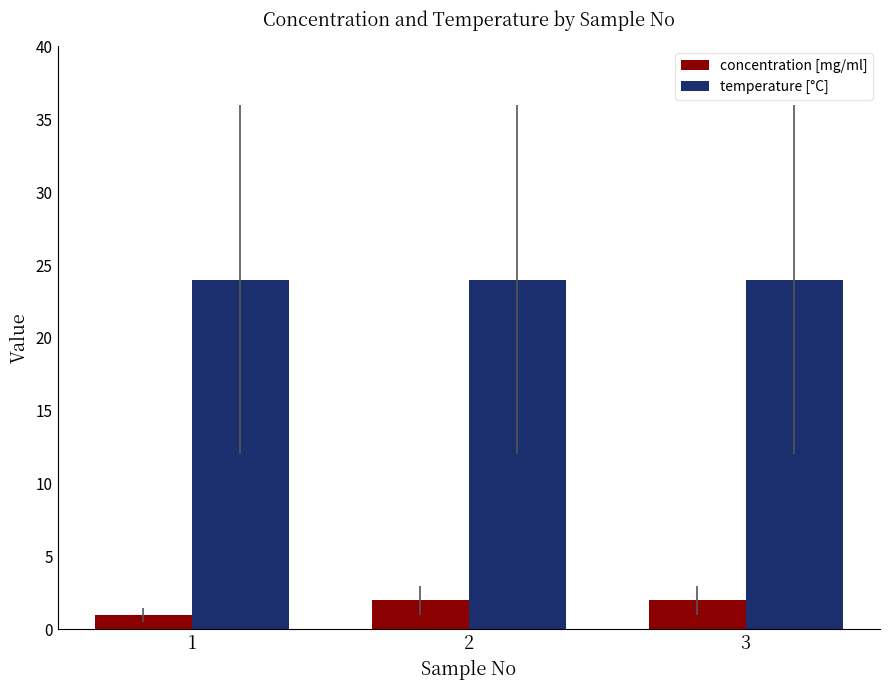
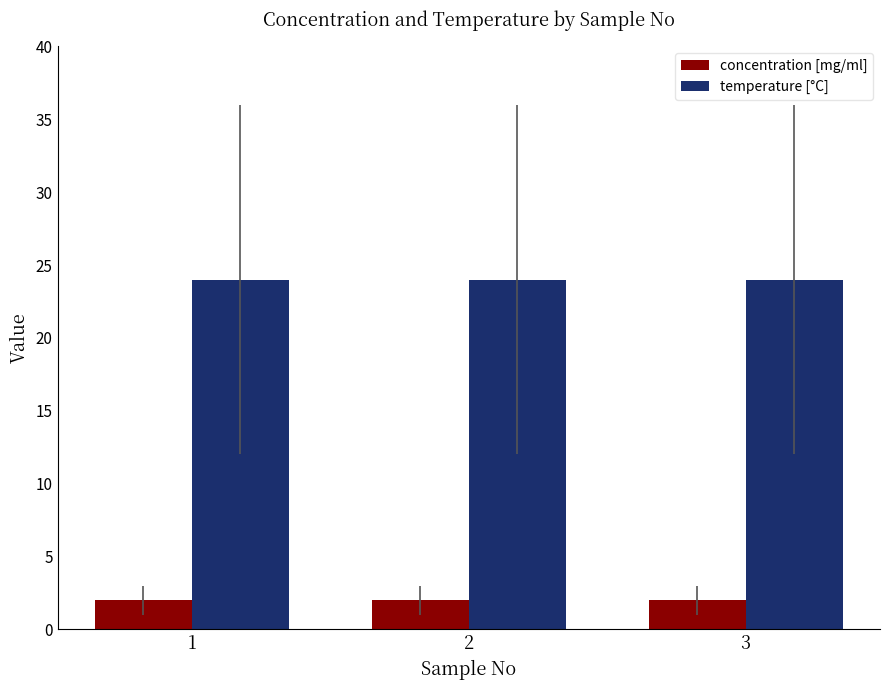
  {
    "concentration [mg/ml]": {
-     "1": 1,
+     "1": 2,
      "2": 2,
      "3": 2
    },
    "temperature [°C]": {
      "1": 24,
      "2": 24,
      "3": 24
    }
  }
